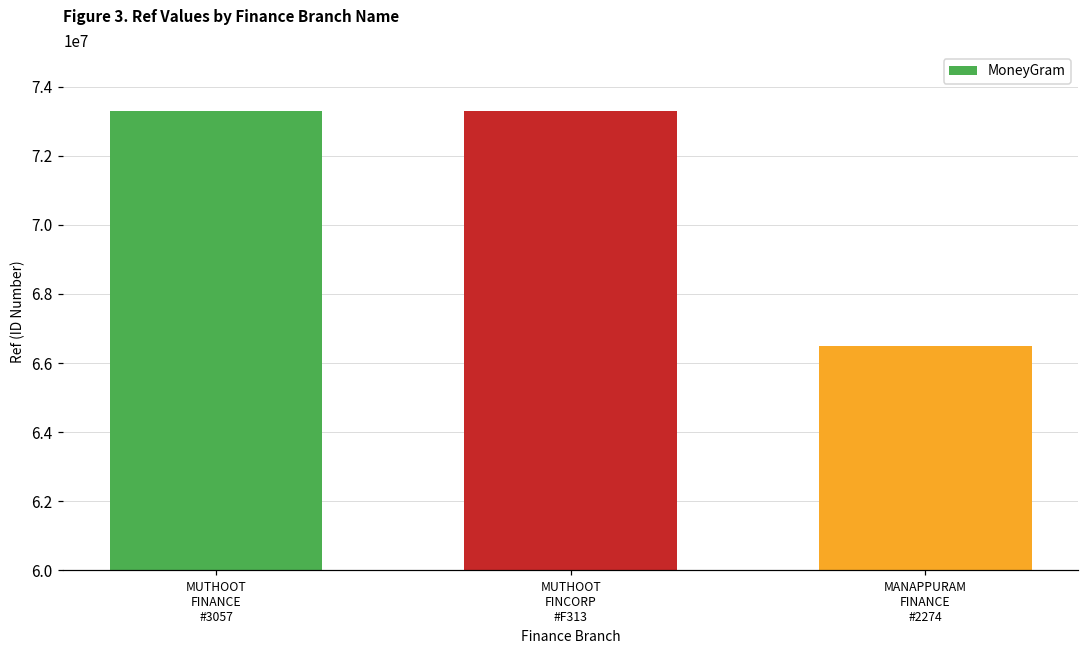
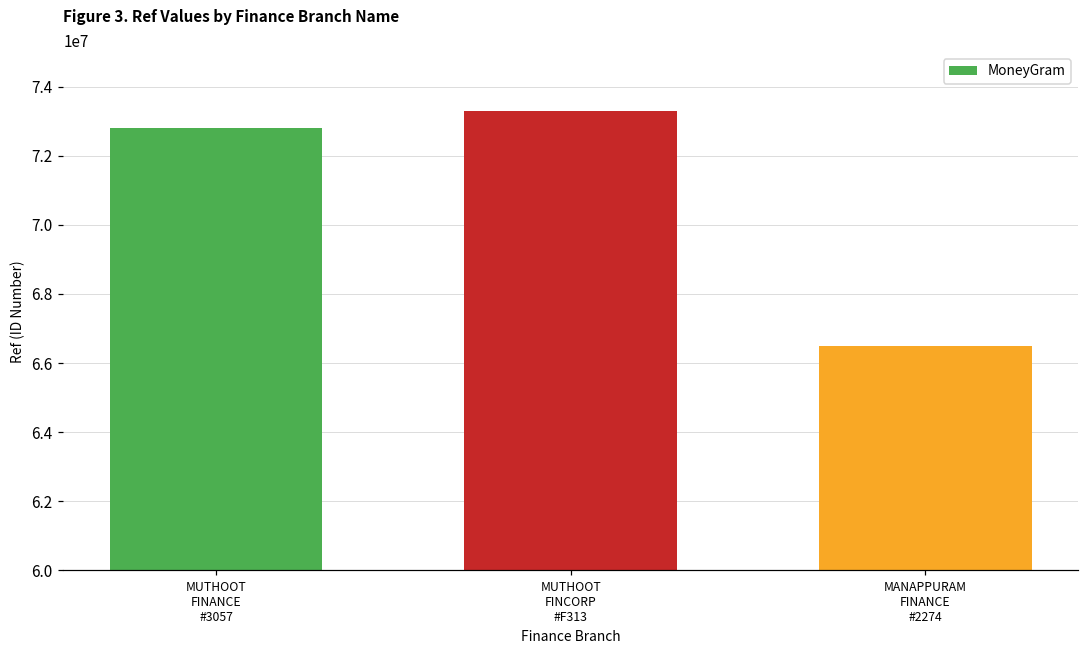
  {
-   "MUTHOOT FINANCE #3057": 73300000,
+   "MUTHOOT FINANCE #3057": 72800000,
    "MUTHOOT FINCORP #F313": 73300000,
    "MANAPPURAM FINANCE #2274": 66500000
  }
